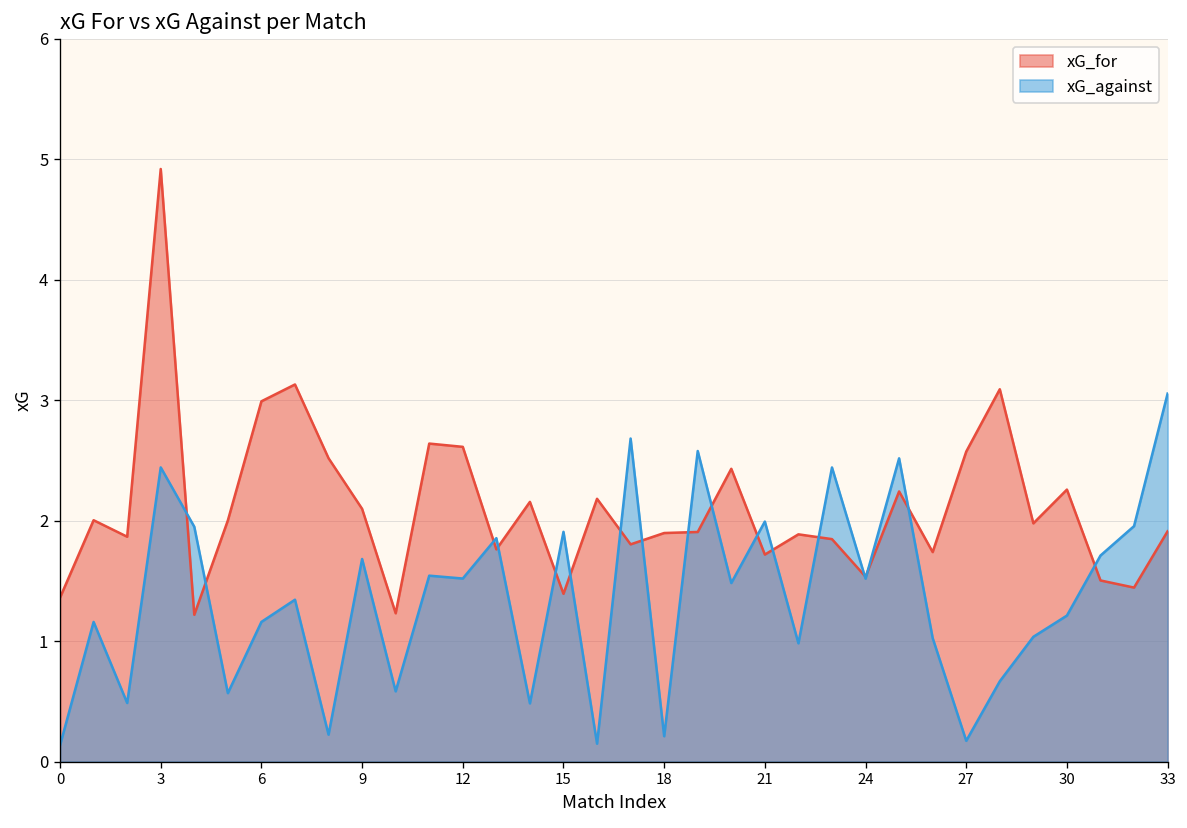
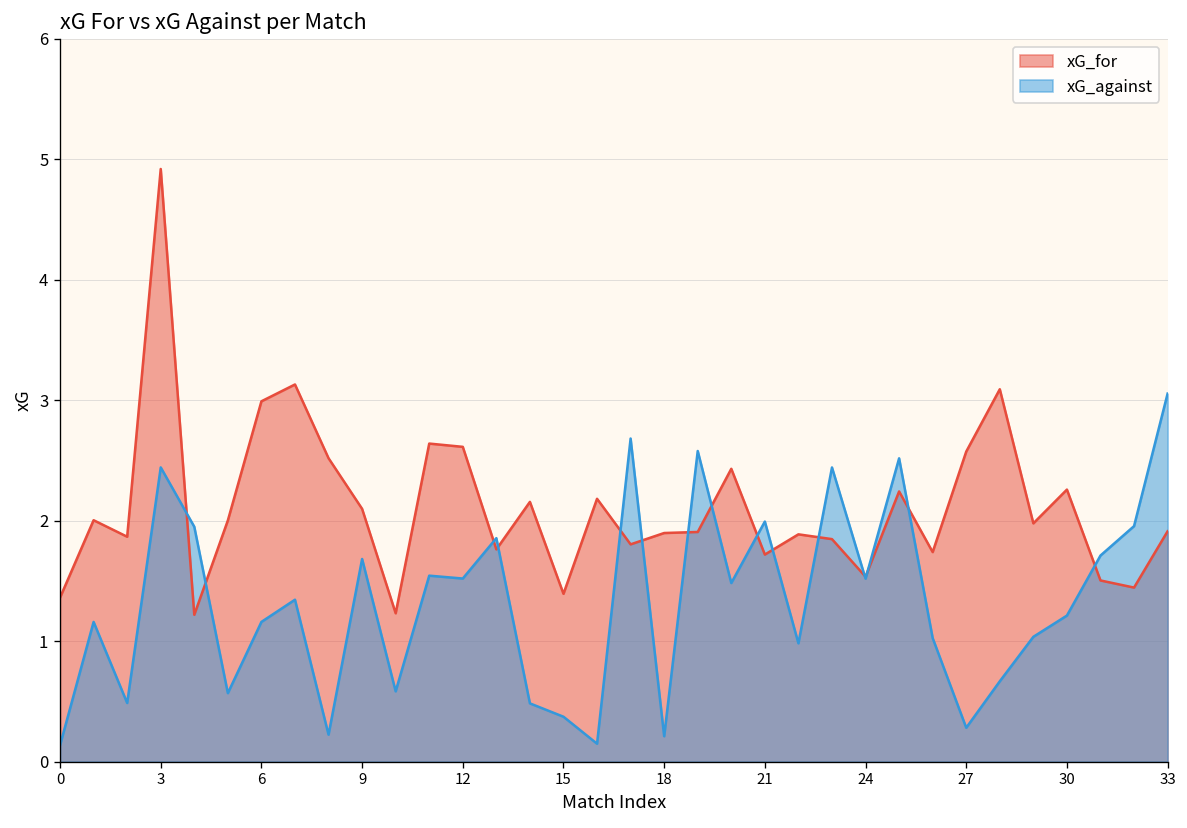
  {
    "xG_for": {
      "0": 1.36,
      "3": 4.92,
      "6": 2.99,
      "9": 2.10,
      "12": 2.61,
      "15": 1.39,
      "18": 1.90,
      "21": 1.72,
      "27": 2.57,
      "30": 2.26,
      "33": 1.91
    },
    "xG_against": {
      "0": 0.14,
      "3": 2.44,
      "6": 1.16,
      "9": 1.68,
      "12": 1.52,
-     "15": 1.91,
+     "15": 0.37,
      "18": 0.21,
      "21": 1.99,
-     "27": 0.17,
+     "27": 0.28,
      "30": 1.21,
      "33": 3.06
    }
  }
